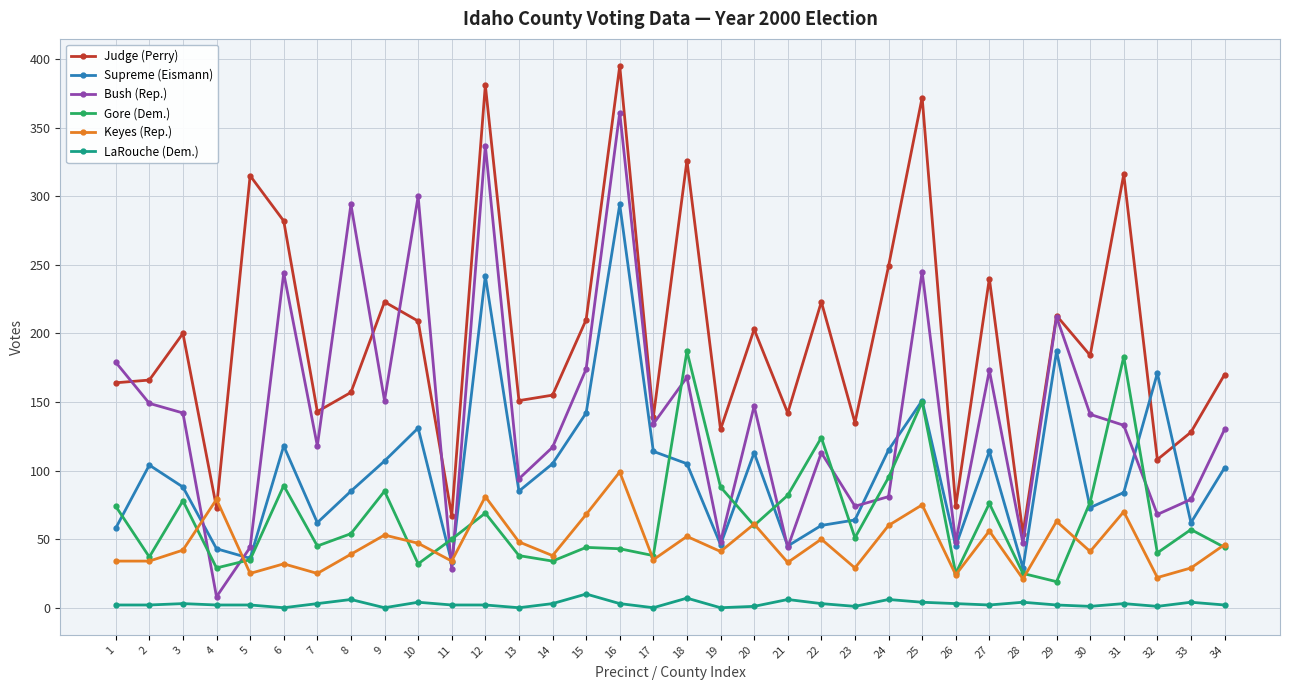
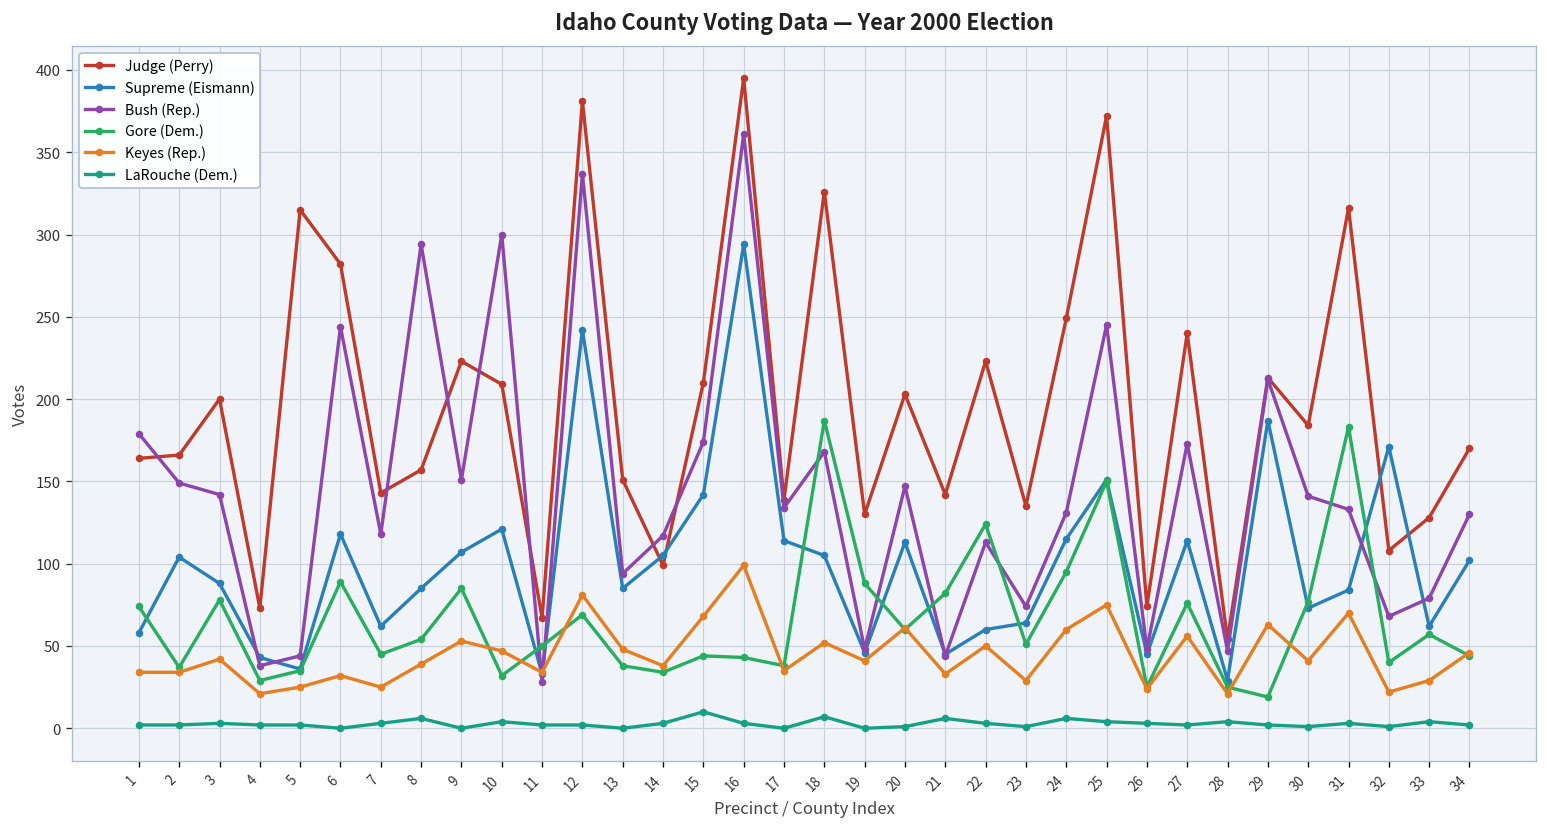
  {
    "Judge (Perry)": {
      "1": 164,
      "2": 166,
      "3": 200,
      "4": 73,
      "5": 315,
      "6": 282,
      "7": 143,
      "8": 157,
      "9": 223,
      "10": 209,
      "11": 67,
      "12": 381,
      "13": 151,
-     "14": 155,
+     "14": 99,
      "15": 210,
      "16": 395,
      "17": 139,
      "18": 326,
      "19": 130,
      "20": 203,
      "21": 142,
      "22": 223,
      "23": 135,
      "24": 249,
      "25": 372,
      "26": 74,
      "27": 240,
      "28": 54,
      "30": 184,
      "31": 316,
      "32": 108,
      "33": 128,
      "34": 170
    },
    "Supreme (Eismann)": {
      "1": 58,
      "2": 104,
      "3": 88,
      "4": 43,
      "6": 118,
      "7": 62,
      "8": 85,
      "9": 107,
-     "10": 131,
+     "10": 121,
      "12": 242,
      "13": 85,
      "14": 105,
      "15": 142,
      "16": 294,
      "17": 114,
      "18": 105,
      "19": 46,
      "20": 113,
      "22": 60,
      "23": 64,
      "24": 115,
      "26": 45,
      "27": 114,
      "28": 29,
      "29": 187,
      "30": 73,
      "31": 84,
      "32": 171,
      "33": 62,
      "34": 102
    },
    "Bush (Rep.)": {
      "1": 179,
      "2": 149,
      "3": 142,
-     "4": 8,
+     "4": 38,
      "5": 44,
      "6": 244,
      "7": 118,
      "8": 294,
      "9": 151,
      "10": 300,
      "11": 28,
      "12": 337,
      "13": 94,
      "14": 117,
      "15": 174,
      "16": 361,
      "17": 134,
      "18": 168,
      "19": 48,
      "20": 147,
      "22": 113,
      "23": 74,
-     "24": 81,
+     "24": 131,
      "25": 245,
      "26": 48,
      "27": 173,
      "28": 47,
      "30": 141,
      "31": 133,
      "32": 68,
      "33": 79,
      "34": 130
    },
    "Keyes (Rep.)": {
      "1": 34,
      "2": 34,
      "3": 42,
-     "4": 79,
+     "4": 21,
      "5": 25,
      "6": 32,
      "7": 25,
      "8": 39,
      "9": 53,
      "10": 47,
      "12": 81,
      "13": 48,
      "14": 38,
      "15": 68,
      "16": 99,
      "17": 35,
      "18": 52,
      "19": 41,
      "21": 33,
      "22": 50,
      "23": 29,
      "24": 60,
      "25": 75,
      "27": 56,
      "28": 21,
      "29": 63,
      "30": 41,
      "31": 70,
      "32": 22,
      "33": 29,
      "34": 46
    }
  }
